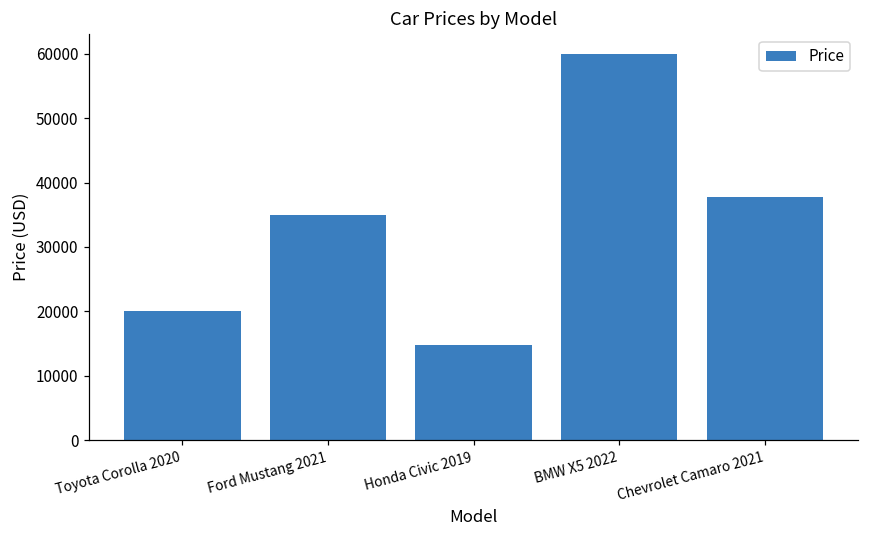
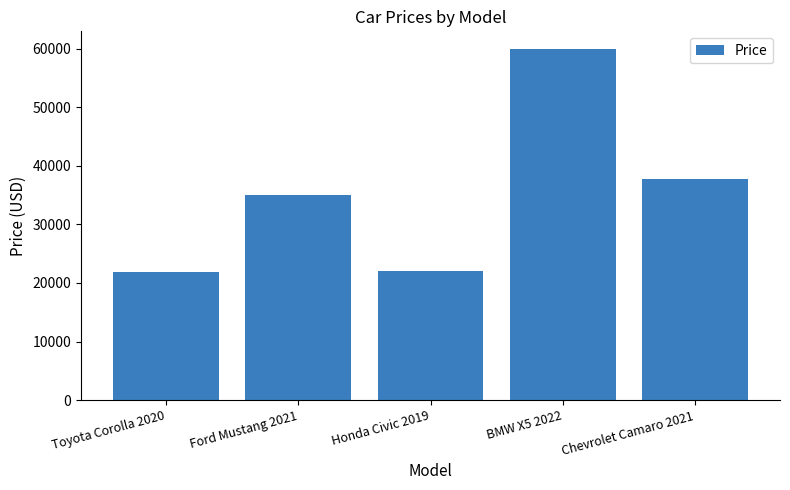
  {
-   "Toyota Corolla 2020": 20000,
+   "Toyota Corolla 2020": 22000,
    "Ford Mustang 2021": 35000,
-   "Honda Civic 2019": 15000,
+   "Honda Civic 2019": 22000,
    "BMW X5 2022": 60000,
    "Chevrolet Camaro 2021": 38000
  }
